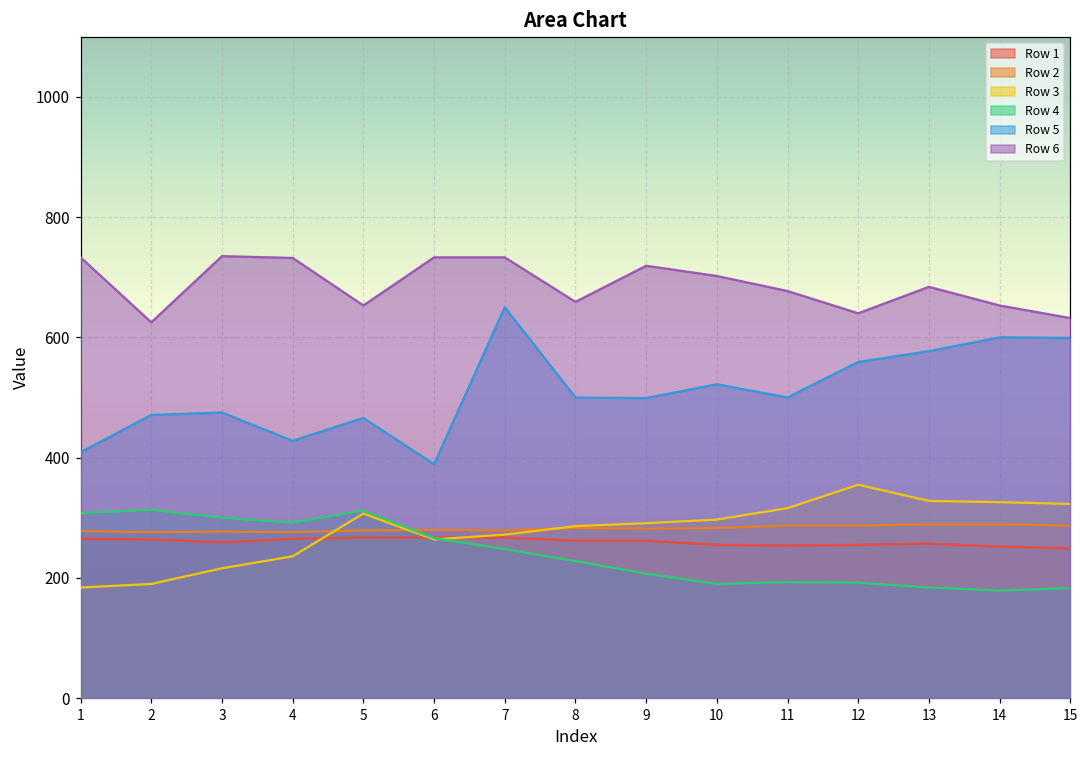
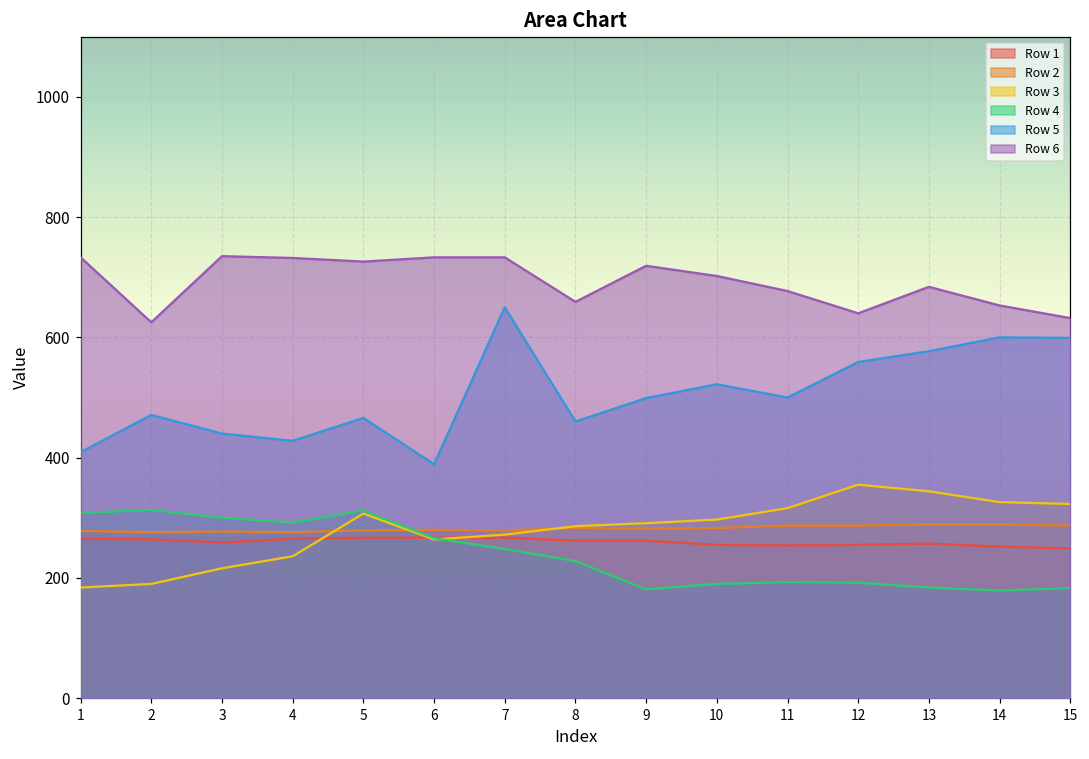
  {
    "Row 3": {
      "1": 180,
      "2": 190,
      "3": 220,
      "4": 240,
      "5": 310,
      "7": 270,
      "9": 290,
      "10": 300,
      "11": 320,
      "12": 360,
-     "13": 330,
+     "13": 340,
      "14": 330,
      "15": 320
    },
    "Row 4": {
      "1": 310,
      "2": 310,
      "3": 300,
      "4": 290,
      "5": 310,
      "7": 250,
      "8": 230,
-     "9": 210,
+     "9": 180,
      "10": 190,
      "11": 190,
      "12": 190,
      "13": 180,
      "14": 180,
      "15": 180
    },
    "Row 5": {
      "1": 410,
      "2": 470,
-     "3": 480,
+     "3": 440,
      "4": 430,
      "5": 470,
      "6": 390,
      "7": 650,
-     "8": 500,
+     "8": 460,
      "9": 500,
      "10": 520,
      "11": 500,
      "12": 560,
      "13": 580,
      "14": 600,
      "15": 600
    },
    "Row 6": {
      "1": 730,
      "2": 630,
      "3": 740,
      "4": 730,
-     "5": 650,
+     "5": 730,
      "6": 730,
      "7": 730,
      "8": 660,
      "9": 720,
      "10": 700,
      "11": 680,
      "12": 640,
      "13": 680,
      "14": 650,
      "15": 630
    }
  }
